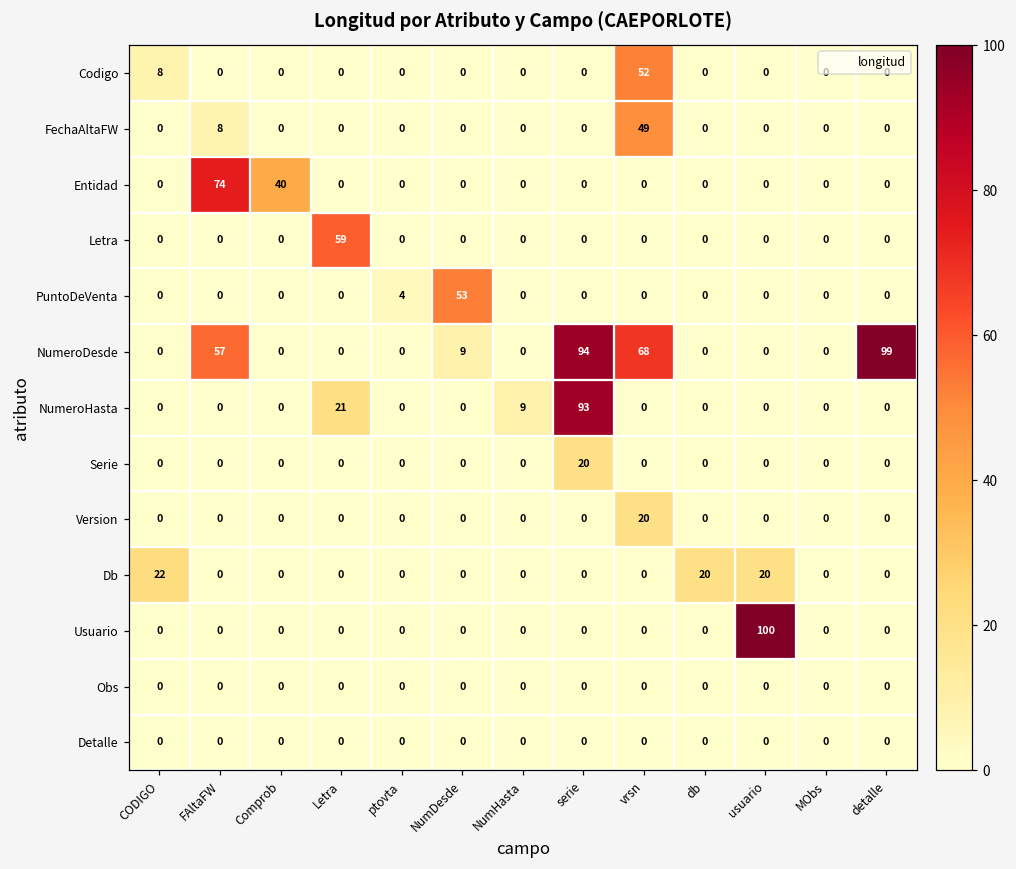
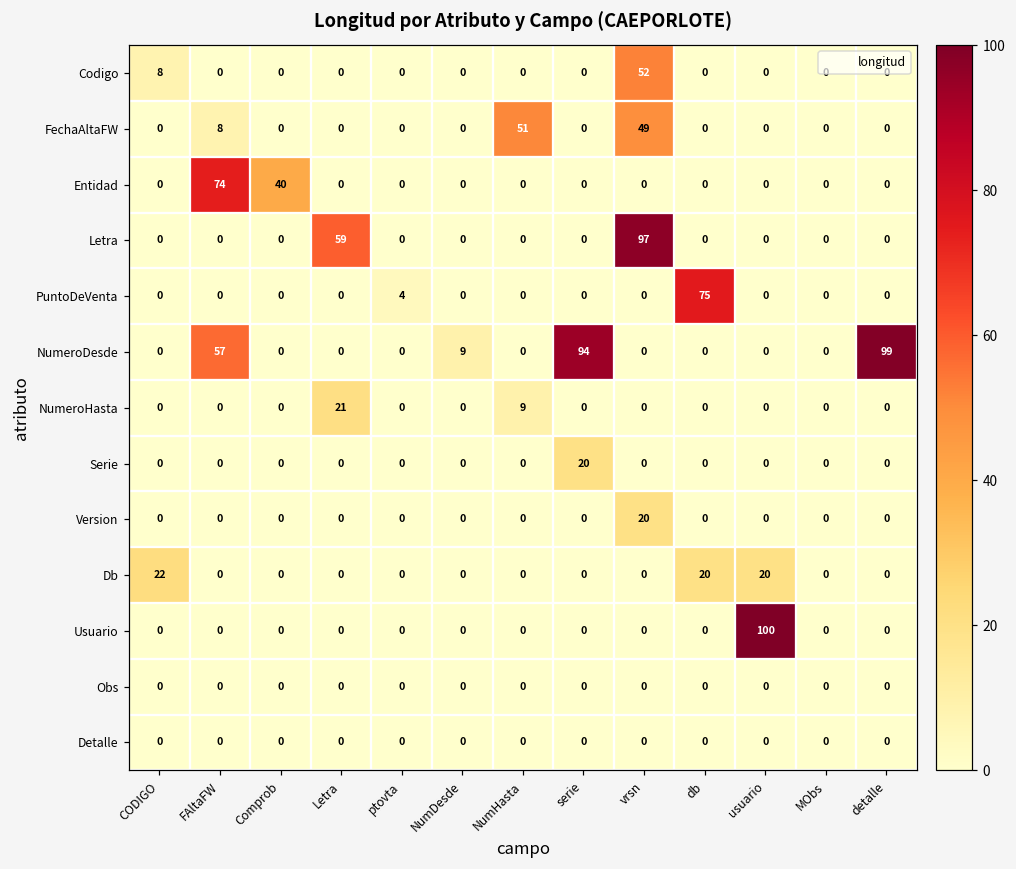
  {
    "Codigo": {
      "CODIGO": 8,
      "FAltaFW": 0,
      "Comprob": 0,
      "Letra": 0,
      "ptovta": 0,
      "NumDesde": 0,
      "NumHasta": 0,
      "serie": 0,
      "vrsn": 52,
      "db": 0,
      "usuario": 0
    },
    "FechaAltaFW": {
      "CODIGO": 0,
      "FAltaFW": 8,
      "Comprob": 0,
      "Letra": 0,
      "ptovta": 0,
      "NumDesde": 0,
-     "NumHasta": 0,
+     "NumHasta": 51,
      "serie": 0,
      "vrsn": 49,
      "db": 0,
      "usuario": 0,
      "MObs": 0,
      "detalle": 0
    },
    "Entidad": {
      "CODIGO": 0,
      "FAltaFW": 74,
      "Comprob": 40,
      "Letra": 0,
      "ptovta": 0,
      "NumDesde": 0,
      "NumHasta": 0,
      "serie": 0,
      "vrsn": 0,
      "db": 0,
      "usuario": 0,
      "MObs": 0,
      "detalle": 0
    },
    "Letra": {
      "CODIGO": 0,
      "FAltaFW": 0,
      "Comprob": 0,
      "Letra": 59,
      "ptovta": 0,
      "NumDesde": 0,
      "NumHasta": 0,
      "serie": 0,
-     "vrsn": 0,
+     "vrsn": 97,
      "db": 0,
      "usuario": 0,
      "MObs": 0,
      "detalle": 0
    },
    "PuntoDeVenta": {
      "CODIGO": 0,
      "FAltaFW": 0,
      "Comprob": 0,
      "Letra": 0,
      "ptovta": 4,
-     "NumDesde": 53,
+     "NumDesde": 0,
      "NumHasta": 0,
      "serie": 0,
      "vrsn": 0,
-     "db": 0,
+     "db": 75,
      "usuario": 0,
      "MObs": 0,
      "detalle": 0
    },
    "NumeroDesde": {
      "CODIGO": 0,
      "FAltaFW": 57,
      "Comprob": 0,
      "Letra": 0,
      "ptovta": 0,
      "NumDesde": 9,
      "NumHasta": 0,
      "serie": 94,
-     "vrsn": 68,
+     "vrsn": 0,
      "db": 0,
      "usuario": 0,
      "MObs": 0,
      "detalle": 99
    },
    "NumeroHasta": {
      "CODIGO": 0,
      "FAltaFW": 0,
      "Comprob": 0,
      "Letra": 21,
      "ptovta": 0,
      "NumDesde": 0,
      "NumHasta": 9,
-     "serie": 93,
+     "serie": 0,
      "vrsn": 0,
      "db": 0,
      "usuario": 0,
      "MObs": 0,
      "detalle": 0
    },
    "Serie": {
      "CODIGO": 0,
      "FAltaFW": 0,
      "Comprob": 0,
      "Letra": 0,
      "ptovta": 0,
      "NumDesde": 0,
      "NumHasta": 0,
      "serie": 20,
      "vrsn": 0,
      "db": 0,
      "usuario": 0,
      "MObs": 0,
      "detalle": 0
    },
    "Version": {
      "CODIGO": 0,
      "FAltaFW": 0,
      "Comprob": 0,
      "Letra": 0,
      "ptovta": 0,
      "NumDesde": 0,
      "NumHasta": 0,
      "serie": 0,
      "vrsn": 20,
      "db": 0,
      "usuario": 0,
      "MObs": 0,
      "detalle": 0
    },
    "Db": {
      "CODIGO": 22,
      "FAltaFW": 0,
      "Comprob": 0,
      "Letra": 0,
      "ptovta": 0,
      "NumDesde": 0,
      "NumHasta": 0,
      "serie": 0,
      "vrsn": 0,
      "db": 20,
      "usuario": 20,
      "MObs": 0,
      "detalle": 0
    },
    "Usuario": {
      "CODIGO": 0,
      "FAltaFW": 0,
      "Comprob": 0,
      "Letra": 0,
      "ptovta": 0,
      "NumDesde": 0,
      "NumHasta": 0,
      "serie": 0,
      "vrsn": 0,
      "db": 0,
      "usuario": 100,
      "MObs": 0,
      "detalle": 0
    },
    "Obs": {
      "CODIGO": 0,
      "FAltaFW": 0,
      "Comprob": 0,
      "Letra": 0,
      "ptovta": 0,
      "NumDesde": 0,
      "NumHasta": 0,
      "serie": 0,
      "vrsn": 0,
      "db": 0,
      "usuario": 0,
      "MObs": 0,
      "detalle": 0
    },
    "Detalle": {
      "CODIGO": 0,
      "FAltaFW": 0,
      "Comprob": 0,
      "Letra": 0,
      "ptovta": 0,
      "NumDesde": 0,
      "NumHasta": 0,
      "serie": 0,
      "vrsn": 0,
      "db": 0,
      "usuario": 0,
      "MObs": 0,
      "detalle": 0
    }
  }
